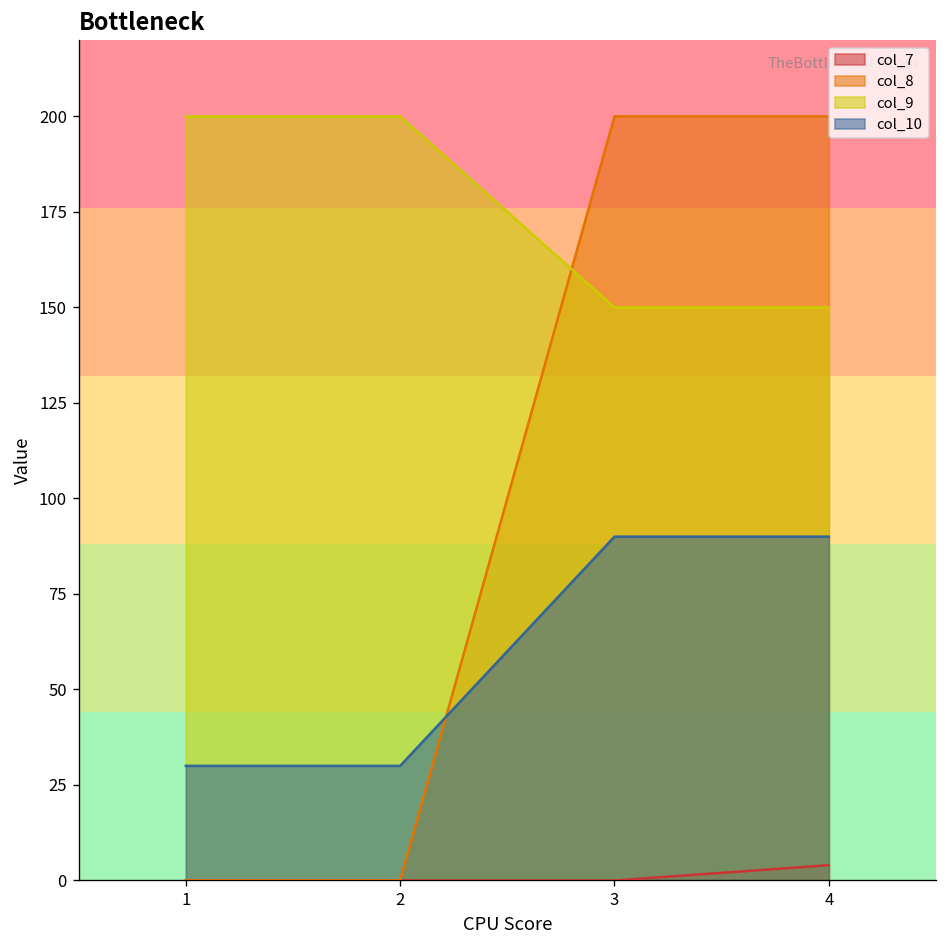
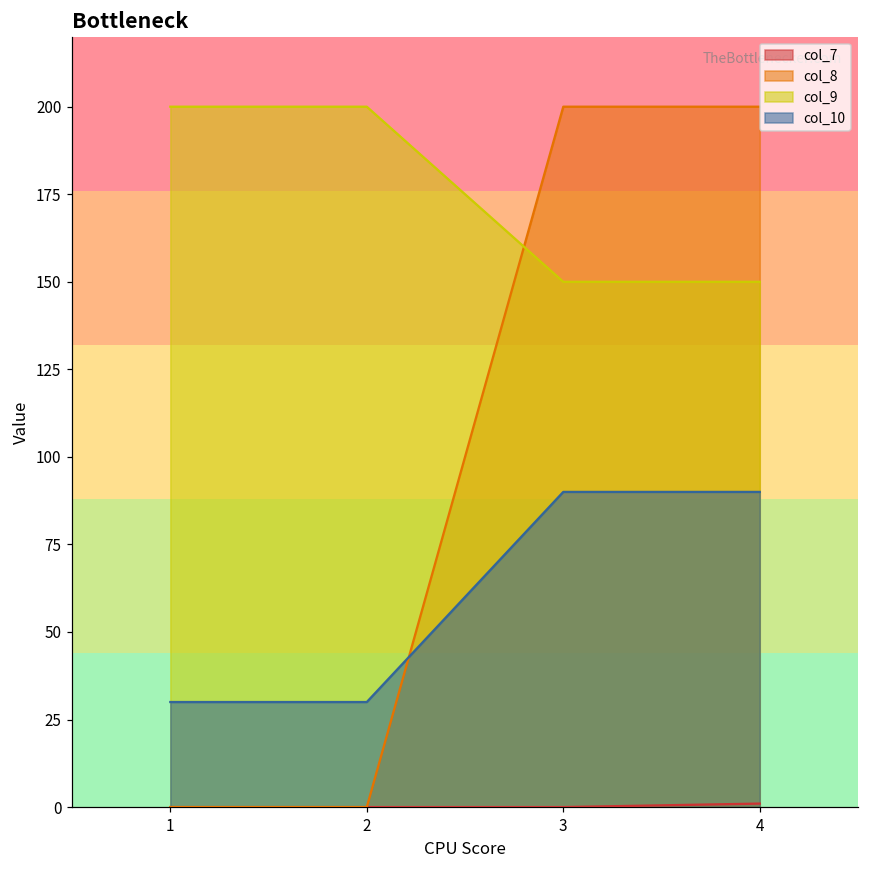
  {
    "col_7": {
      "3": 0,
-     "4": 4
+     "4": 1
    },
    "col_8": {
      "3": 200
    },
    "col_9": {
      "1": 200,
      "2": 200,
      "3": 150,
      "4": 150
    },
    "col_10": {
      "1": 30,
      "2": 30,
      "3": 90,
      "4": 90
    }
  }
